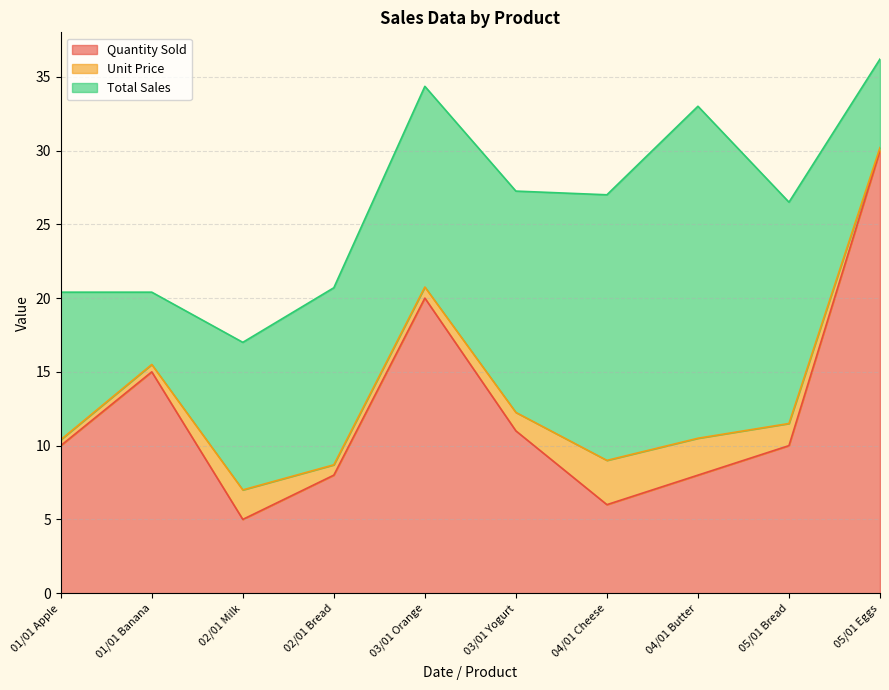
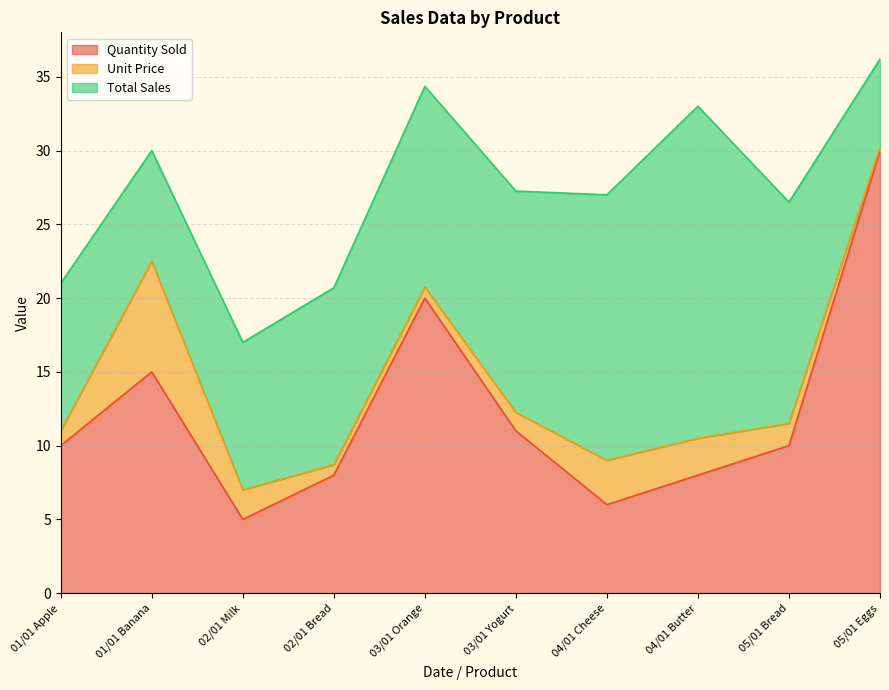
  {
    "Quantity Sold": {
      "01/01 Apple": 10.0,
      "01/01 Banana": 15.0,
      "02/01 Milk": 5.0,
      "02/01 Bread": 8.0,
      "03/01 Orange": 20.0,
      "03/01 Yogurt": 11.0,
      "04/01 Cheese": 6.0,
      "04/01 Butter": 8.0,
      "05/01 Bread": 10.0,
      "05/01 Eggs": 30.0
    },
    "Unit Price": {
-     "01/01 Apple": 0.4,
-     "01/01 Banana": 0.5,
+     "01/01 Apple": 1.0,
+     "01/01 Banana": 7.5,
      "02/01 Milk": 2.0,
      "02/01 Bread": 0.7,
      "03/01 Orange": 0.8,
      "03/01 Yogurt": 1.3,
      "04/01 Cheese": 3.0,
      "04/01 Butter": 2.5,
      "05/01 Bread": 1.5,
      "05/01 Eggs": 0.2
    },
    "Total Sales": {
      "01/01 Apple": 10.0,
-     "01/01 Banana": 4.9,
+     "01/01 Banana": 7.5,
      "02/01 Milk": 10.0,
      "02/01 Bread": 12.0,
      "03/01 Orange": 13.6,
      "03/01 Yogurt": 15.0,
      "04/01 Cheese": 18.0,
      "04/01 Butter": 22.5,
      "05/01 Bread": 15.0,
      "05/01 Eggs": 6.0
    }
  }
